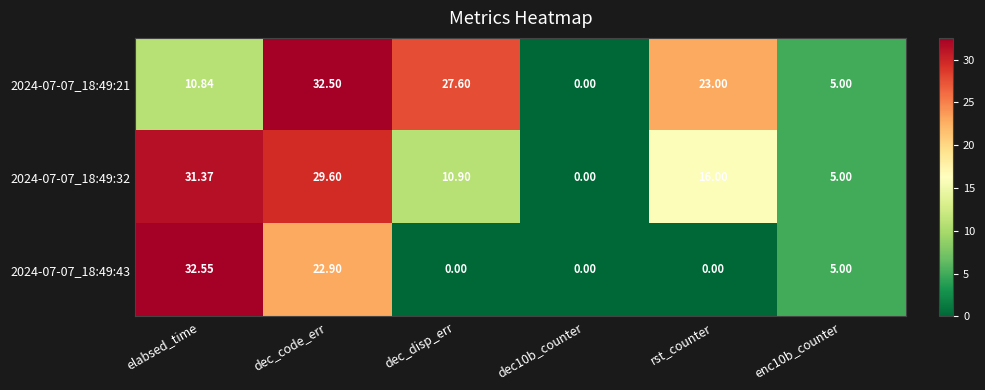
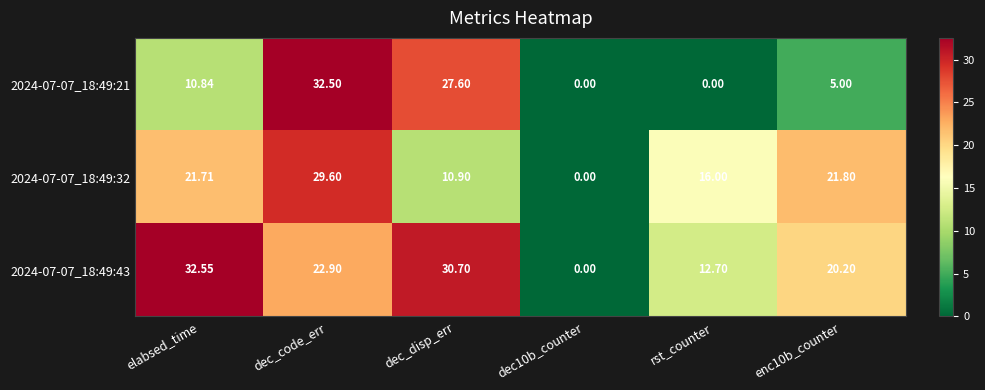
  {
    "2024-07-07_18:49:21": {
      "elabsed_time": 10.84,
      "dec_code_err": 32.50,
      "dec_disp_err": 27.60,
      "dec10b_counter": 0.00,
-     "rst_counter": 23.00,
+     "rst_counter": 0.00,
      "enc10b_counter": 5.00
    },
    "2024-07-07_18:49:32": {
-     "elabsed_time": 31.37,
+     "elabsed_time": 21.71,
      "dec_code_err": 29.60,
      "dec_disp_err": 10.90,
      "dec10b_counter": 0.00,
      "rst_counter": 16.00,
-     "enc10b_counter": 5.00
+     "enc10b_counter": 21.80
    },
    "2024-07-07_18:49:43": {
      "elabsed_time": 32.55,
      "dec_code_err": 22.90,
-     "dec_disp_err": 0.00,
+     "dec_disp_err": 30.70,
      "dec10b_counter": 0.00,
-     "rst_counter": 0.00,
-     "enc10b_counter": 5.00
+     "rst_counter": 12.70,
+     "enc10b_counter": 20.20
    }
  }
